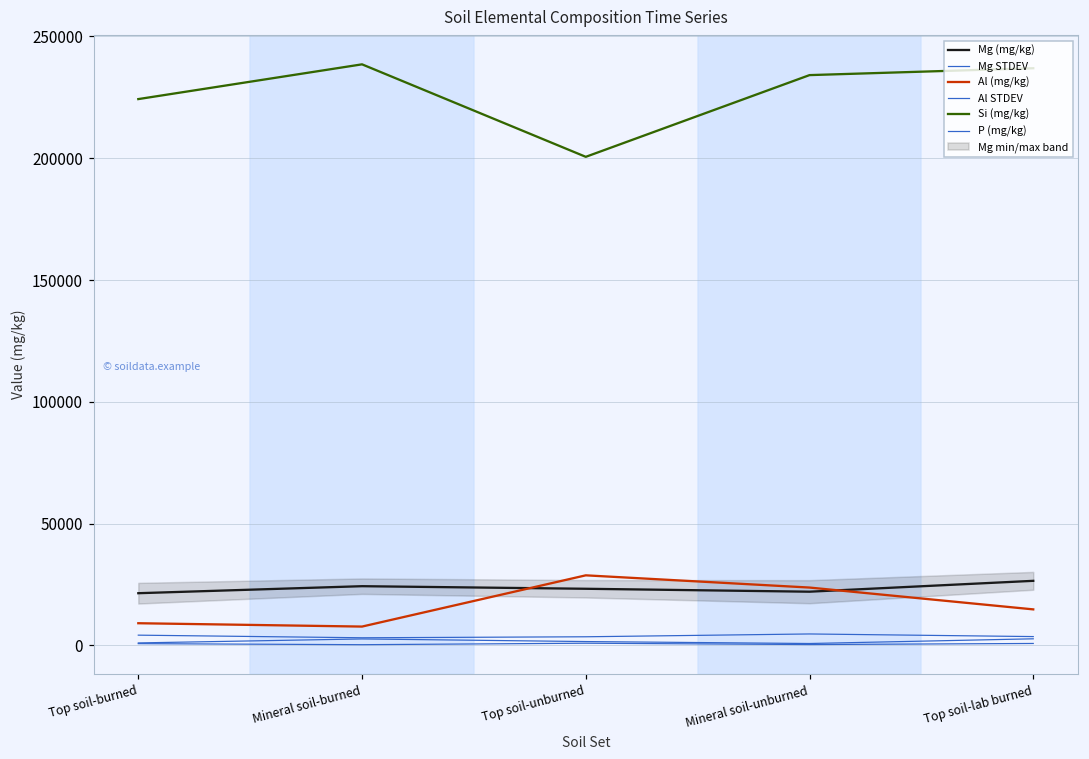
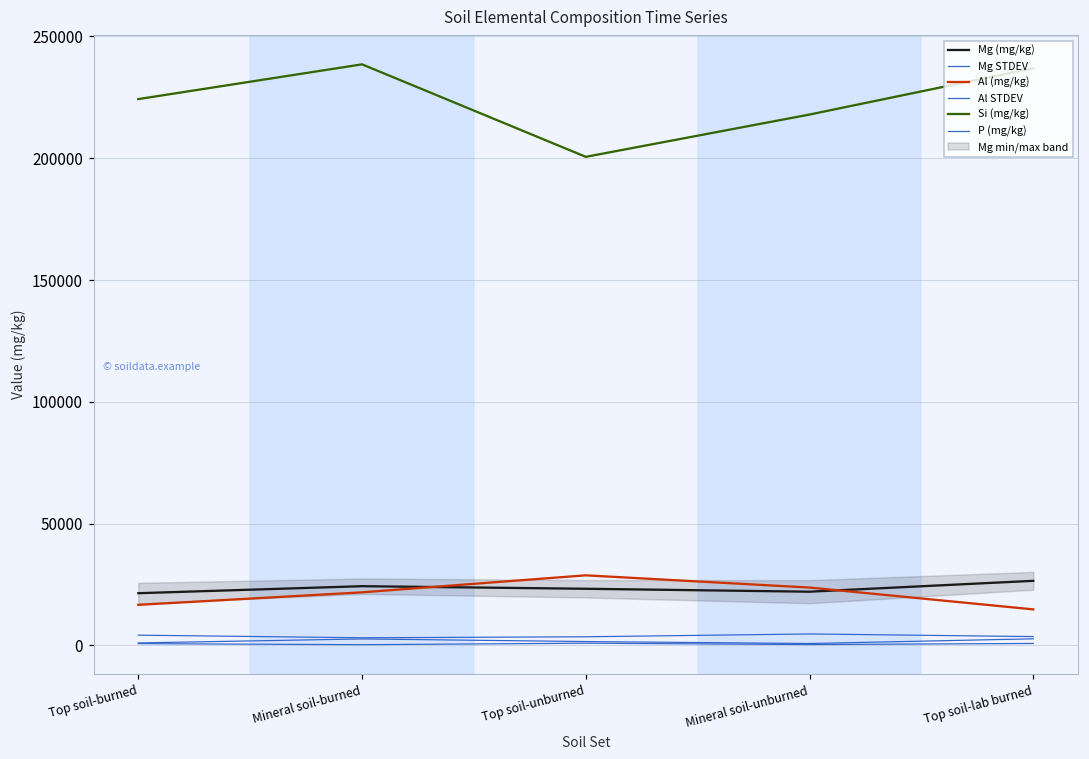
  {
    "Al (mg/kg)": {
-     "Top soil-burned": 9000,
-     "Mineral soil-burned": 8000,
+     "Top soil-burned": 17000,
+     "Mineral soil-burned": 22000,
      "Top soil-unburned": 29000,
      "Mineral soil-unburned": 24000,
      "Top soil-lab burned": 15000
    },
    "Si (mg/kg)": {
      "Top soil-burned": 224000,
      "Mineral soil-burned": 239000,
      "Top soil-unburned": 201000,
-     "Mineral soil-unburned": 234000
+     "Mineral soil-unburned": 218000
    }
  }
